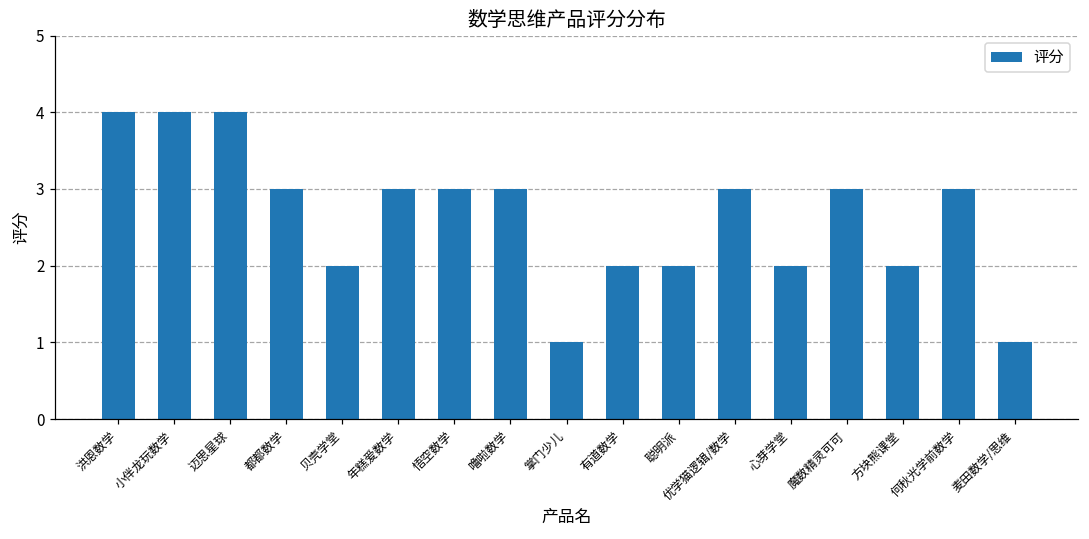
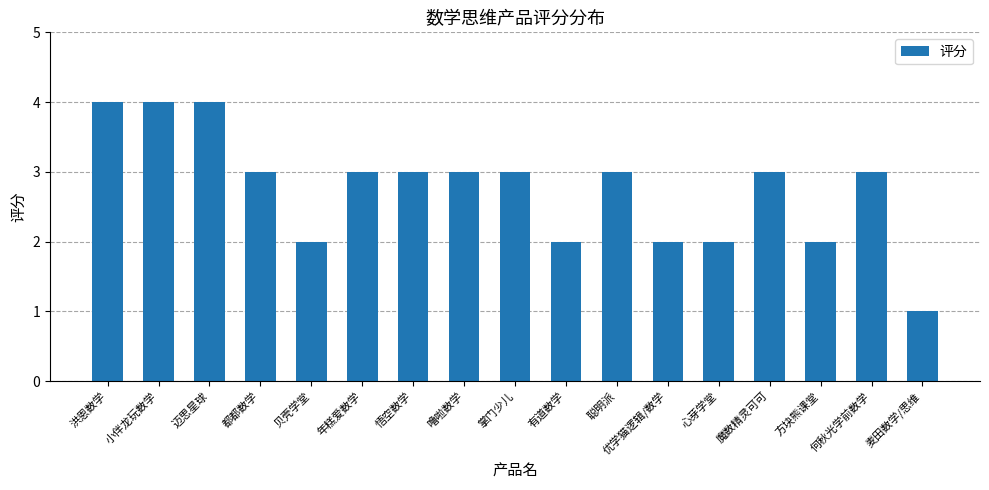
  {
    "洪恩数学": 4,
    "小伴龙玩数学": 4,
    "迈思星球": 4,
    "都都数学": 3,
    "贝壳学堂": 2,
    "年糕爱数学": 3,
    "悟空数学": 3,
    "噜啦数学": 3,
-   "掌门少儿": 1,
+   "掌门少儿": 3,
    "有道数学": 2,
-   "聪明派": 2,
-   "优学猫逻辑/数学": 3,
+   "聪明派": 3,
+   "优学猫逻辑/数学": 2,
    "心芽学堂": 2,
    "魔数精灵可可": 3,
    "方块熊课堂": 2,
    "何秋光学前数学": 3,
    "麦田数学/思维": 1
  }
